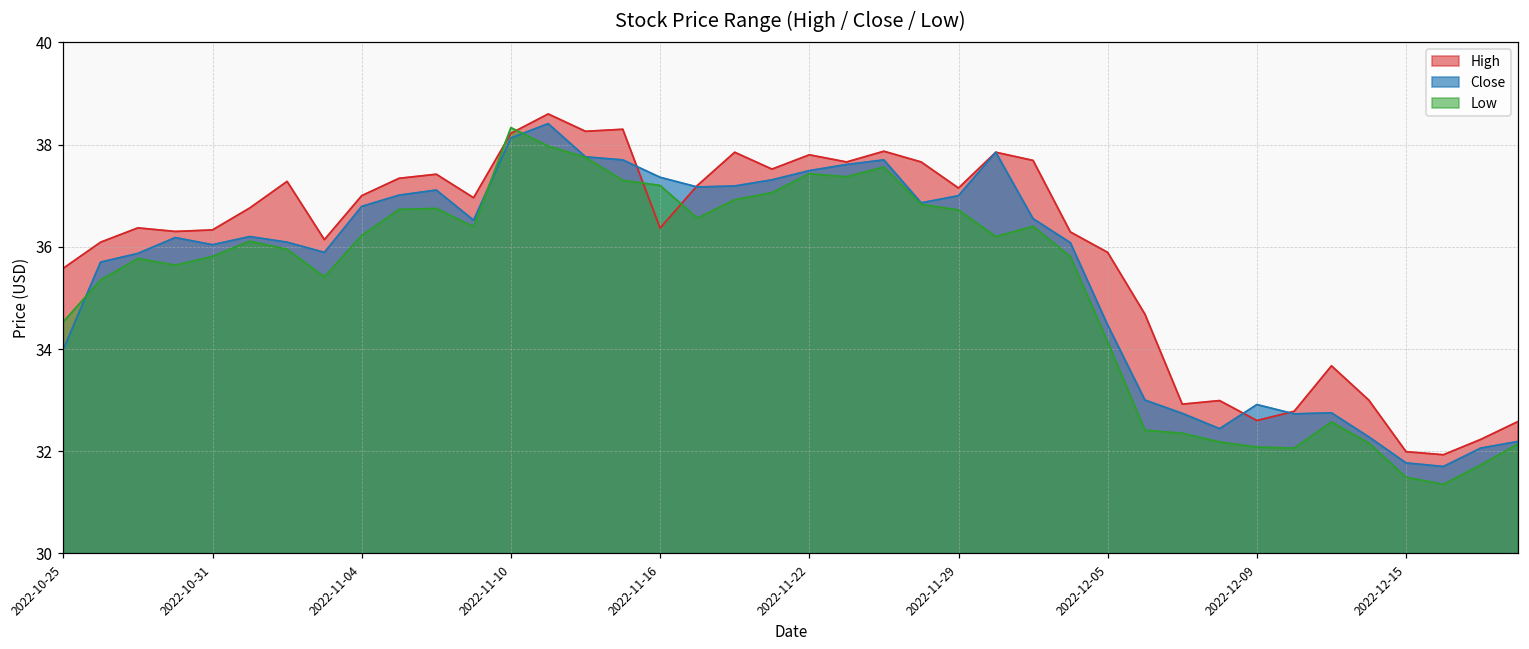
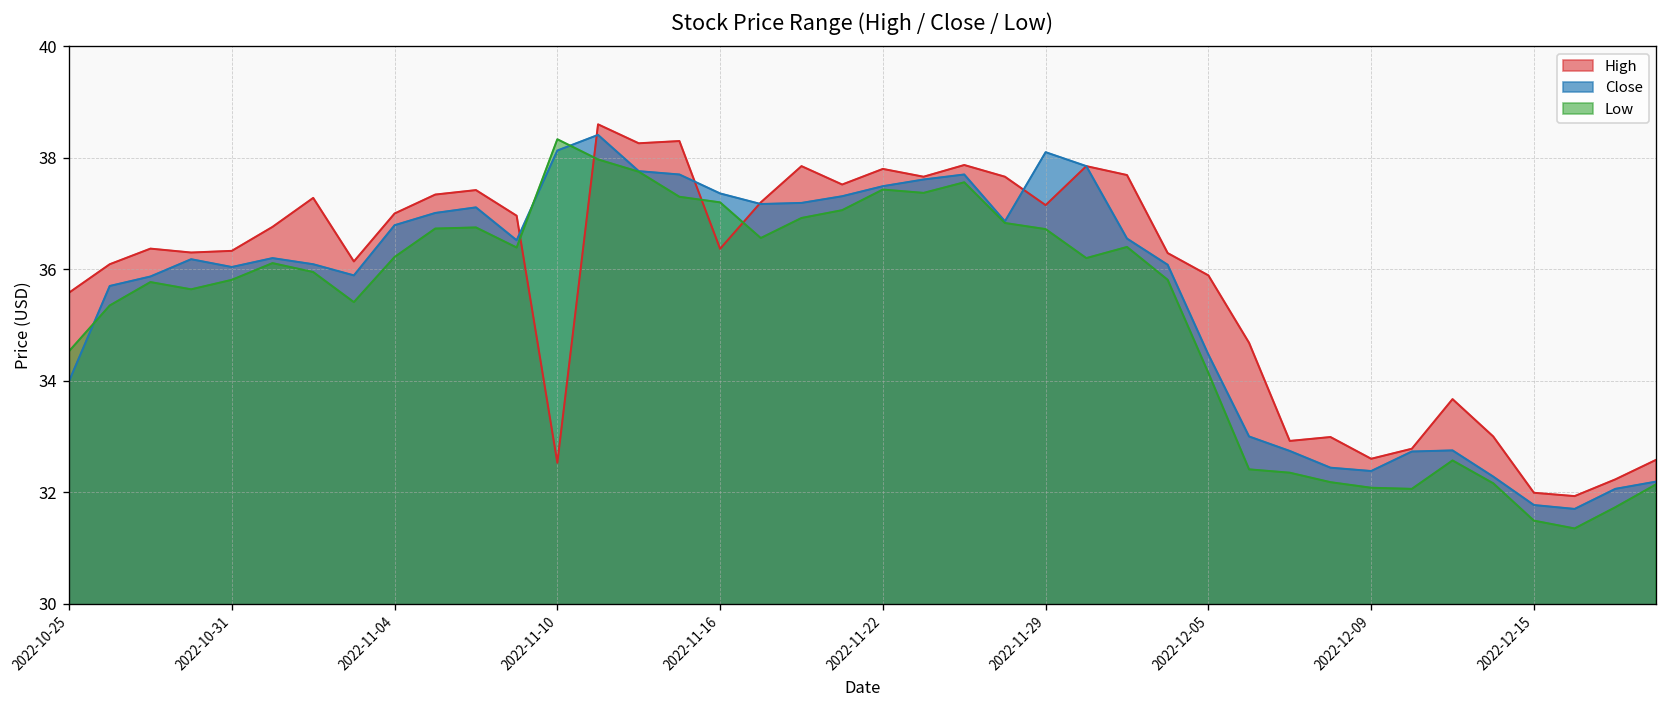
  {
    "High": {
      "2022-10-25": 35.6,
      "2022-10-31": 36.3,
      "2022-11-04": 37.0,
-     "2022-11-10": 38.2,
+     "2022-11-10": 32.5,
      "2022-11-16": 36.4,
      "2022-11-22": 37.8,
      "2022-11-29": 37.2,
      "2022-12-05": 35.9,
      "2022-12-09": 32.6,
      "2022-12-15": 32.0
    },
    "Close": {
      "2022-10-25": 34.0,
      "2022-10-31": 36.0,
      "2022-11-04": 36.8,
      "2022-11-10": 38.1,
      "2022-11-16": 37.4,
      "2022-11-22": 37.5,
-     "2022-11-29": 37.0,
+     "2022-11-29": 38.1,
      "2022-12-05": 34.5,
-     "2022-12-09": 32.9,
+     "2022-12-09": 32.4,
      "2022-12-15": 31.8
    },
    "Low": {
      "2022-10-25": 34.5,
      "2022-10-31": 35.8,
      "2022-11-04": 36.2,
      "2022-11-10": 38.3,
      "2022-11-16": 37.2,
      "2022-11-22": 37.4,
      "2022-11-29": 36.7,
      "2022-12-05": 34.1,
      "2022-12-09": 32.1,
      "2022-12-15": 31.5
    }
  }
